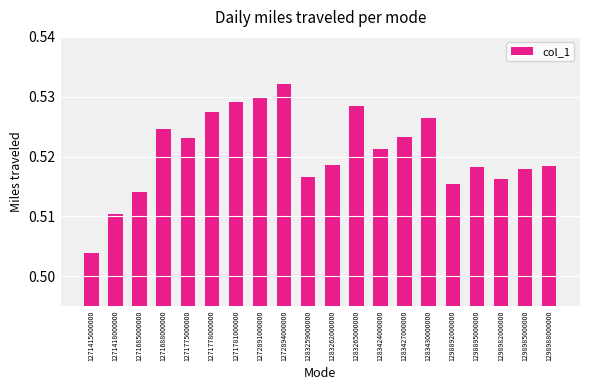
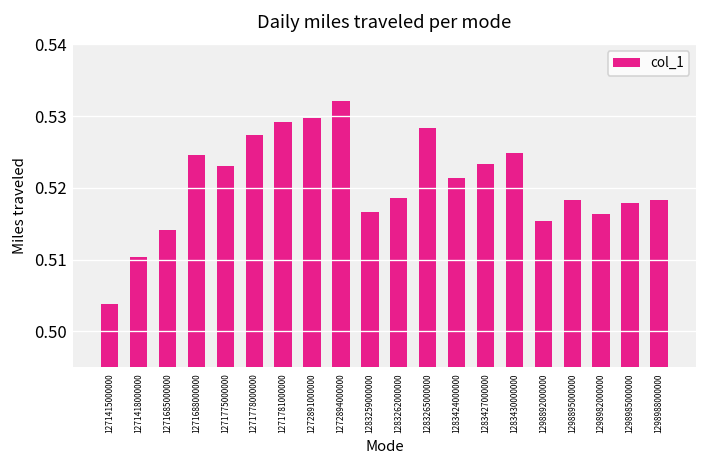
  {
    "1271415000000": 0.504,
    "1271418000000": 0.510,
    "1271685000000": 0.514,
    "1271688000000": 0.525,
    "1271775000000": 0.523,
    "1271778000000": 0.527,
    "1271781000000": 0.529,
    "1272891000000": 0.530,
    "1272894000000": 0.532,
    "1283259000000": 0.517,
    "1283262000000": 0.519,
    "1283265000000": 0.528,
    "1283424000000": 0.521,
    "1283427000000": 0.523,
-   "1283430000000": 0.526,
+   "1283430000000": 0.525,
    "1298892000000": 0.515,
    "1298895000000": 0.518,
    "1298982000000": 0.516,
    "1298985000000": 0.518,
    "1298988000000": 0.518
  }
